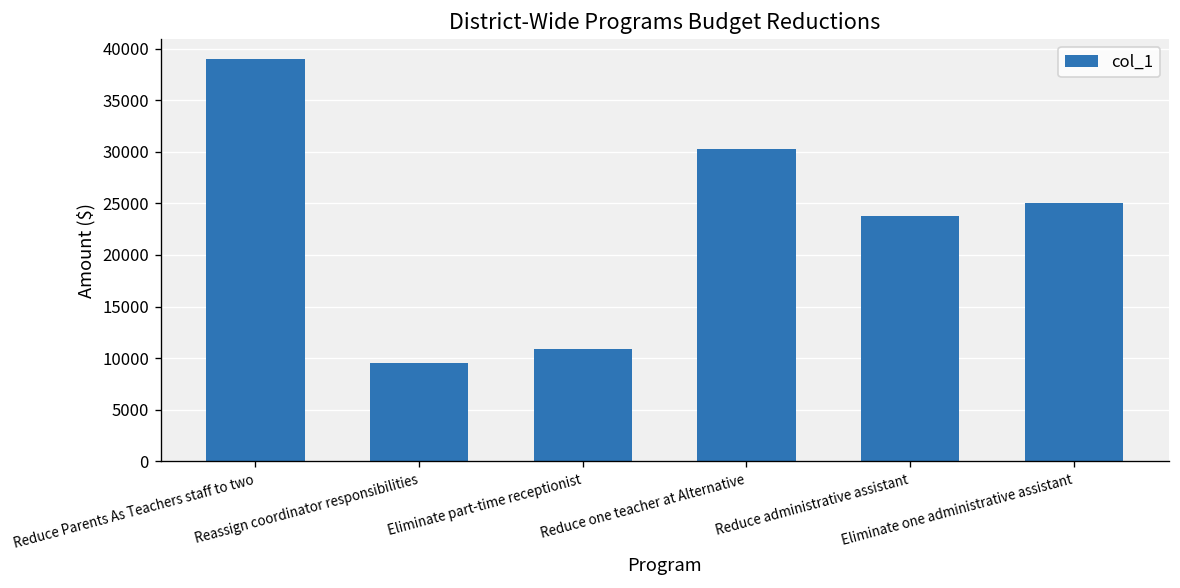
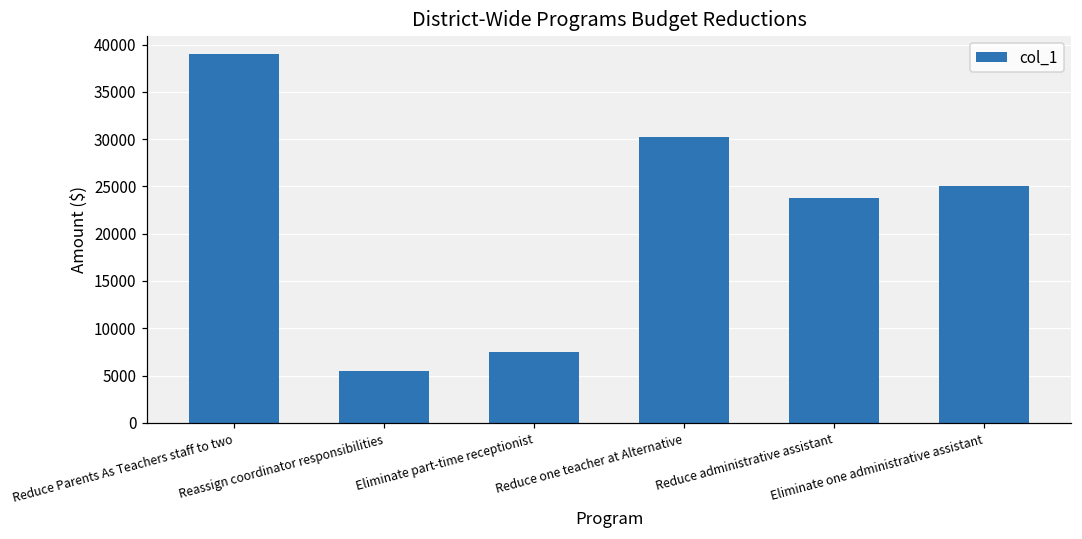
  {
    "Reduce Parents As Teachers staff to two": 39000,
-   "Reassign coordinator responsibilities": 10000,
-   "Eliminate part-time receptionist": 11000,
+   "Reassign coordinator responsibilities": 5000,
+   "Eliminate part-time receptionist": 8000,
    "Reduce one teacher at Alternative": 30000,
    "Reduce administrative assistant": 24000,
    "Eliminate one administrative assistant": 25000
  }
